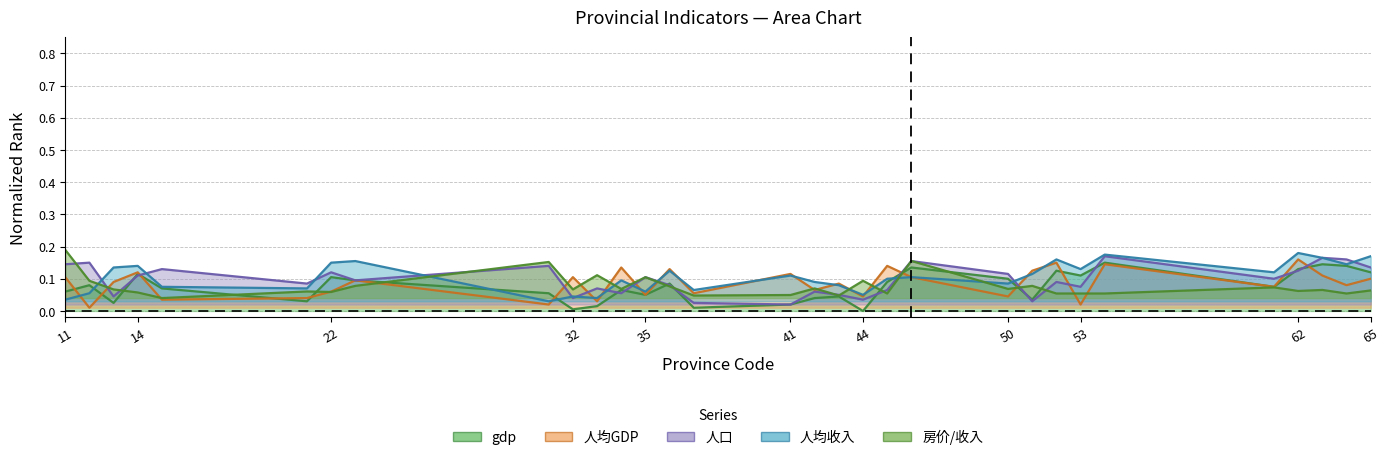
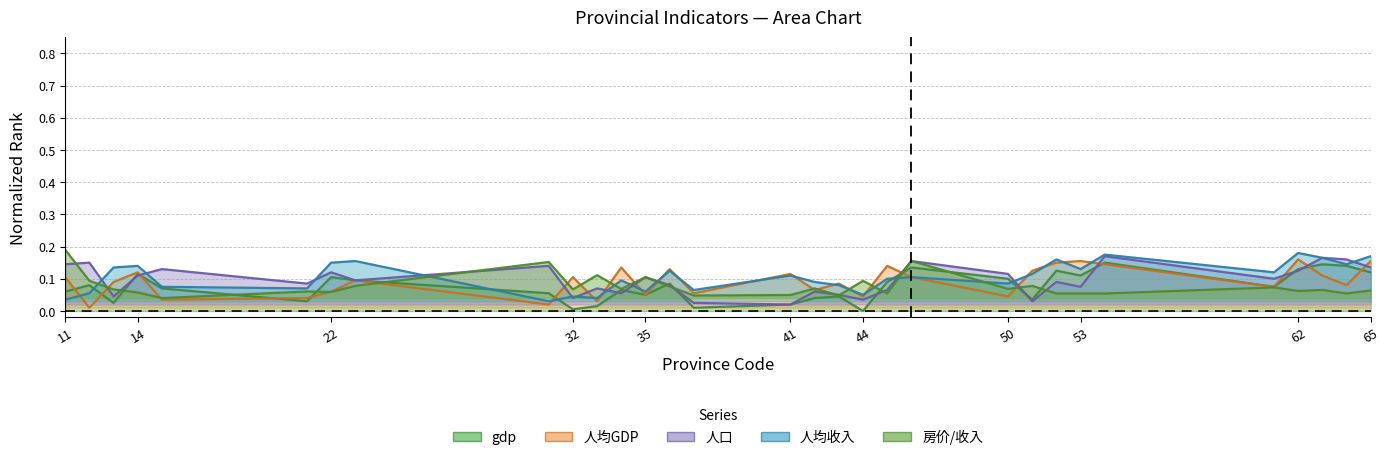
  {
    "人均GDP": {
      "11": 0.10,
      "32": 0.10,
      "50": 0.05,
-     "53": 0.02,
+     "53": 0.16,
      "62": 0.16,
-     "65": 0.10
+     "65": 0.16
    }
  }
